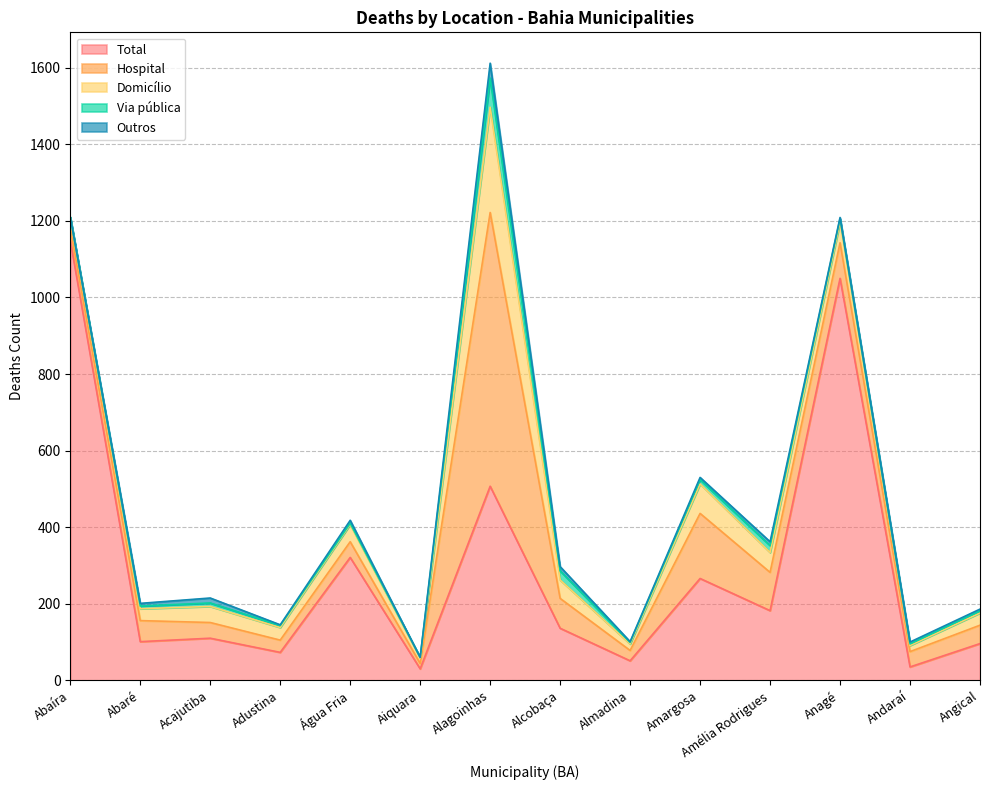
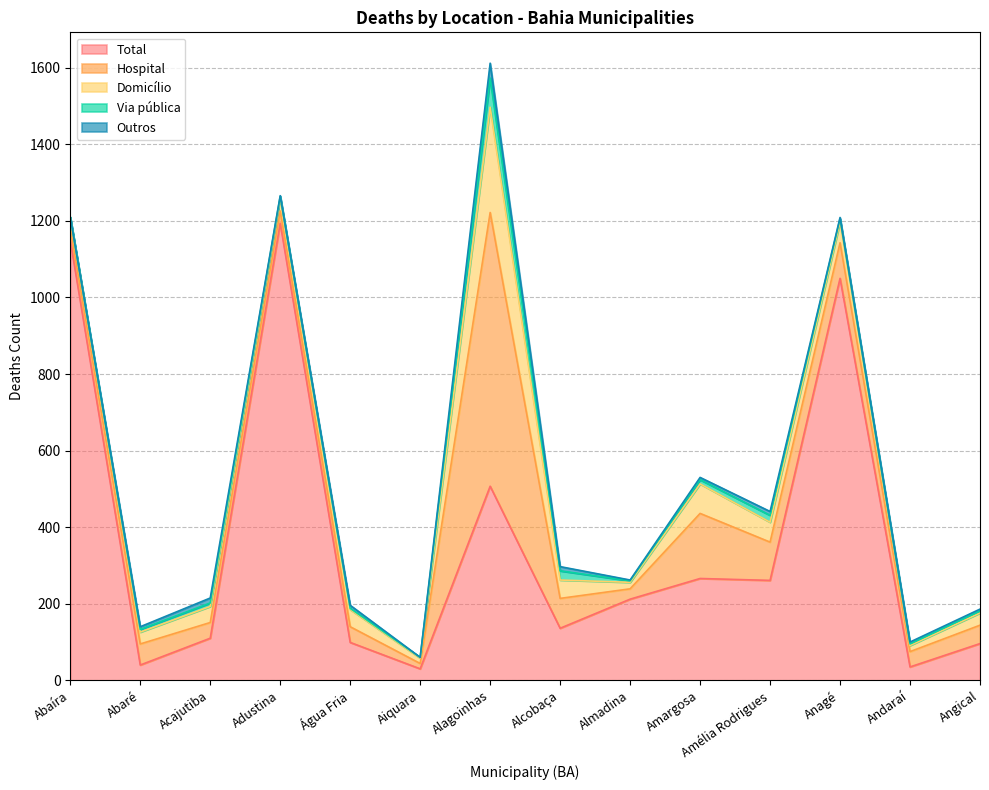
  {
    "Total": {
      "Abaíra": 1150,
-     "Abaré": 100,
+     "Abaré": 40,
      "Acajutiba": 110,
-     "Adustina": 70,
-     "Água Fria": 320,
+     "Adustina": 1190,
+     "Água Fria": 100,
      "Aiquara": 30,
      "Alagoinhas": 510,
      "Alcobaça": 140,
-     "Almadina": 50,
+     "Almadina": 210,
      "Amargosa": 270,
-     "Amélia Rodrigues": 180,
+     "Amélia Rodrigues": 260,
      "Anagé": 1050,
      "Andaraí": 40,
      "Angical": 100
    },
    "Via pública": {
      "Abaré": 10,
      "Acajutiba": 10,
      "Alagoinhas": 80,
      "Alcobaça": 20,
      "Amélia Rodrigues": 20
    },
    "Outros": {
      "Abaré": 10,
      "Acajutiba": 10,
      "Água Fria": 10,
      "Alagoinhas": 40,
      "Alcobaça": 10,
      "Amélia Rodrigues": 10
    }
  }
